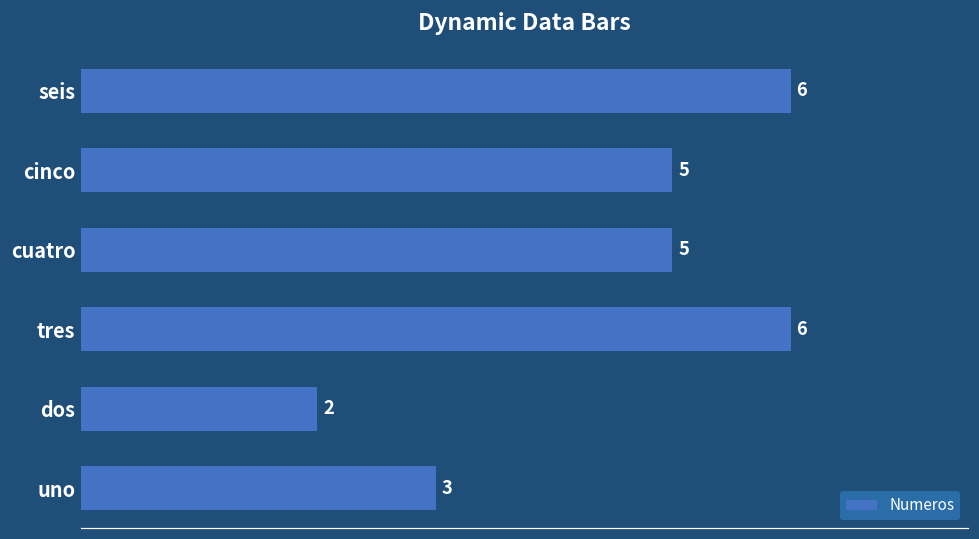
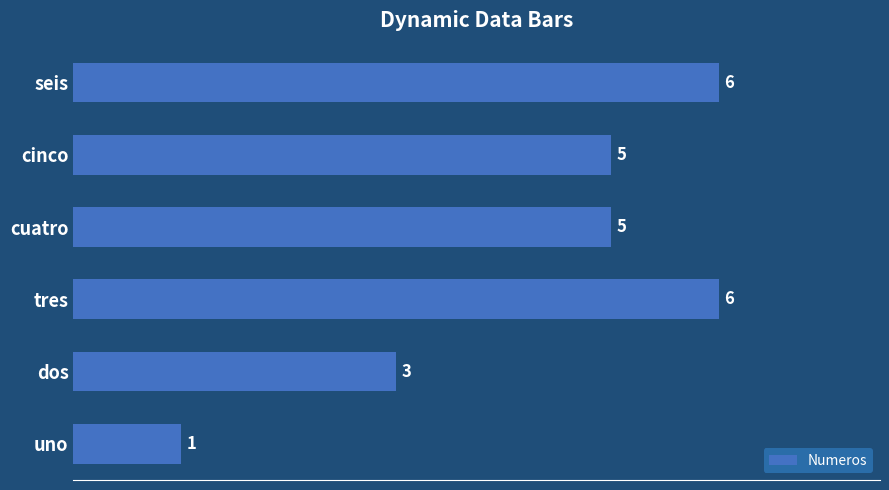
  {
    "seis": 6,
    "cinco": 5,
    "cuatro": 5,
    "tres": 6,
-   "dos": 2,
-   "uno": 3
+   "dos": 3,
+   "uno": 1
  }
